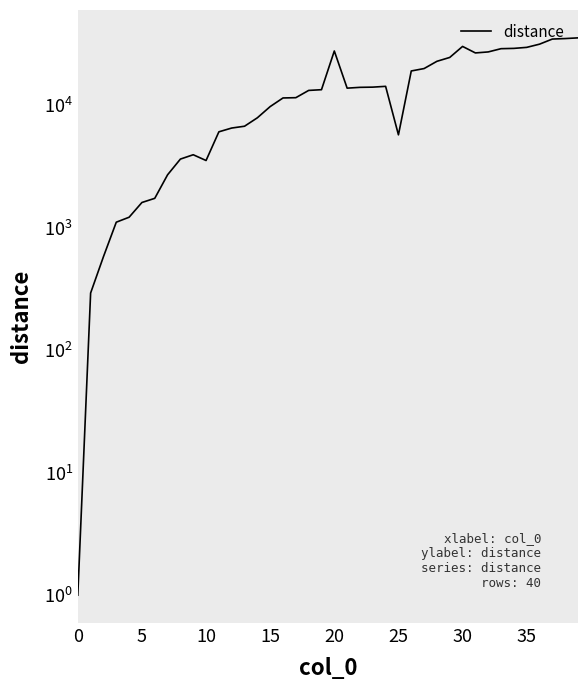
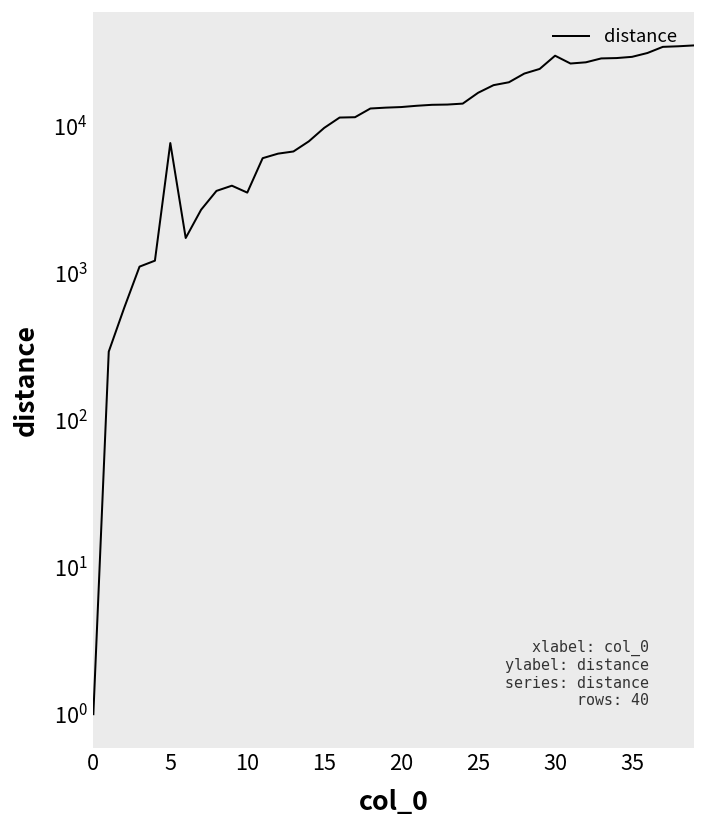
  {
    "0": 1,
-   "5": 1600,
+   "5": 8000,
    "10": 3500,
    "15": 10000,
-   "20": 28000,
-   "25": 6000,
+   "20": 13000,
+   "25": 17000,
    "30": 30000,
    "35": 30000
  }
